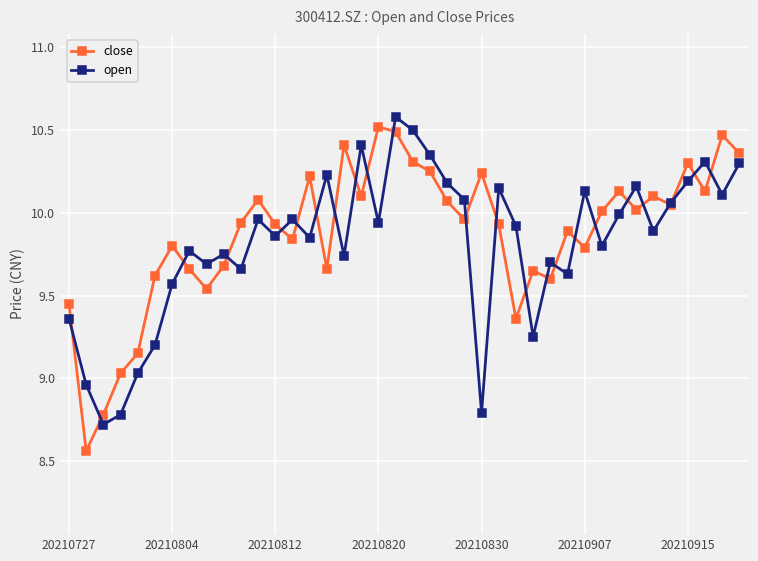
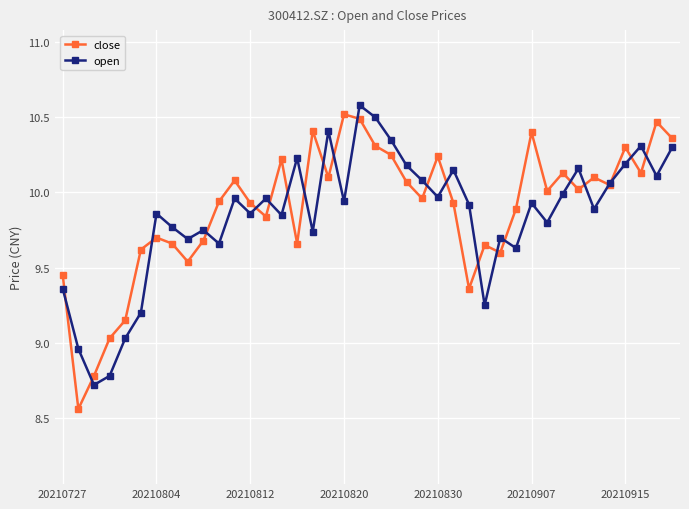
  {
    "close": {
      "20210727": 9.45,
-     "20210804": 9.8,
+     "20210804": 9.7,
      "20210812": 9.93,
      "20210820": 10.52,
      "20210830": 10.24,
-     "20210907": 9.79,
+     "20210907": 10.40,
      "20210915": 10.30
    },
    "open": {
      "20210727": 9.36,
-     "20210804": 9.57,
+     "20210804": 9.86,
      "20210812": 9.86,
      "20210820": 9.94,
-     "20210830": 8.79,
-     "20210907": 10.13,
+     "20210830": 9.97,
+     "20210907": 9.93,
      "20210915": 10.19
    }
  }
